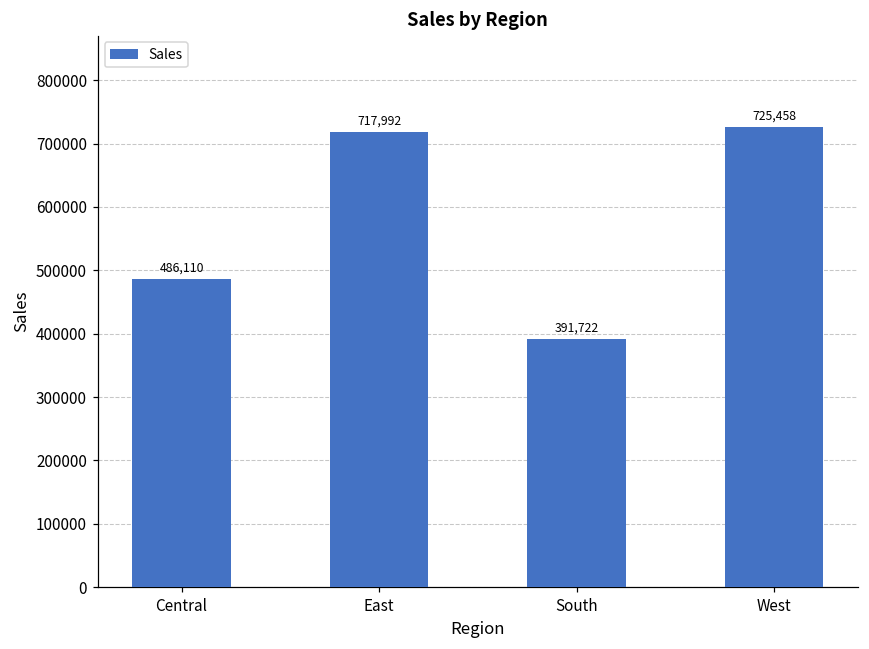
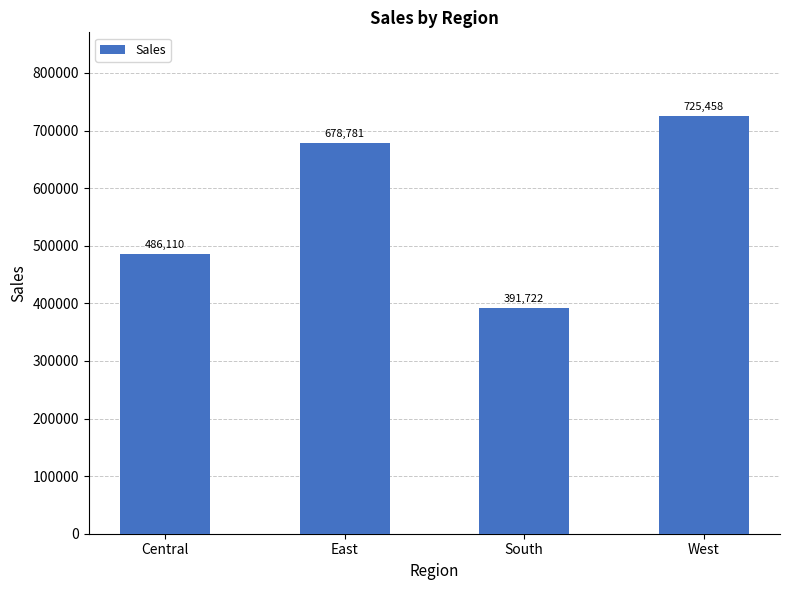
  {
    "Central": "486,110",
-   "East": "717,992",
+   "East": "678,781",
    "South": "391,722",
    "West": "725,458"
  }
